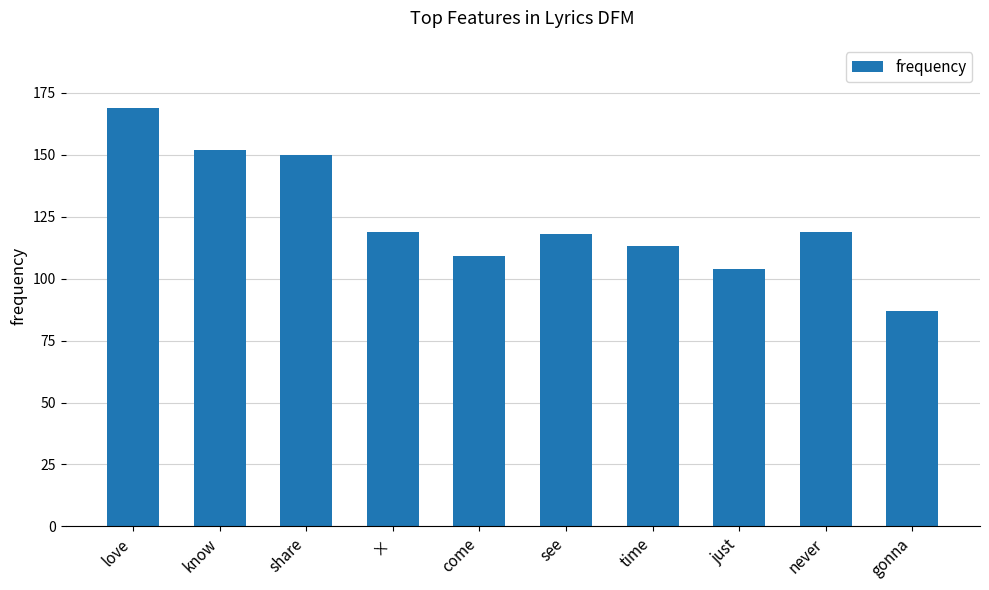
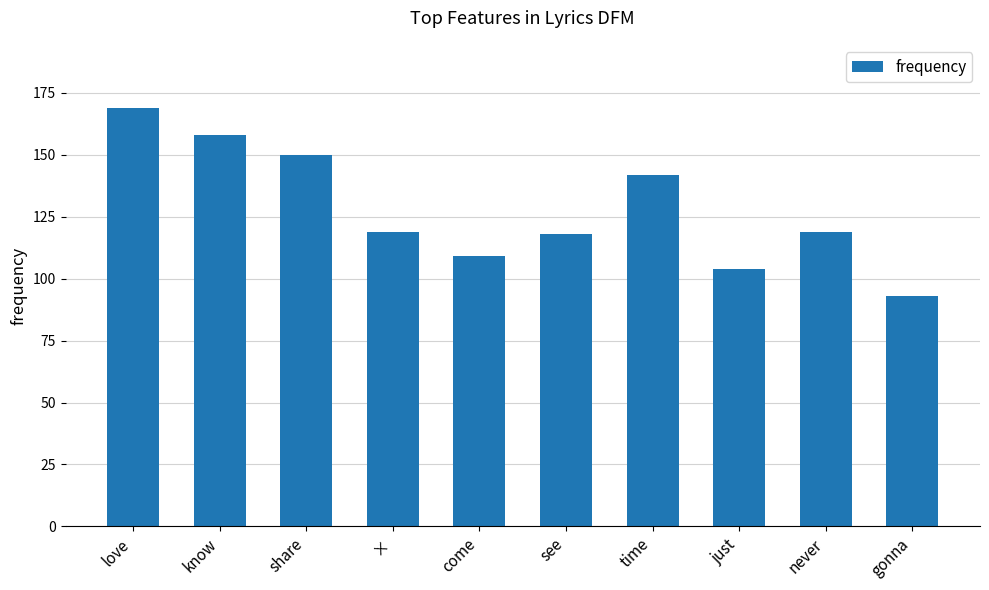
  {
    "love": 169,
-   "know": 152,
+   "know": 158,
    "share": 150,
    "×": 119,
    "come": 109,
    "see": 118,
-   "time": 113,
+   "time": 142,
    "just": 104,
    "never": 119,
-   "gonna": 87
+   "gonna": 93
  }
